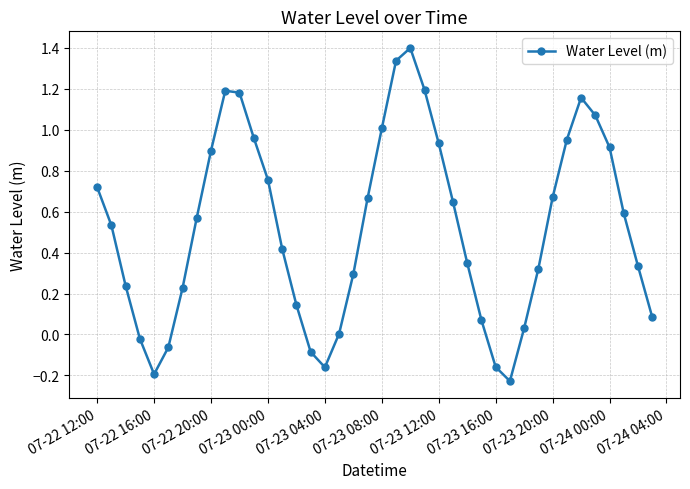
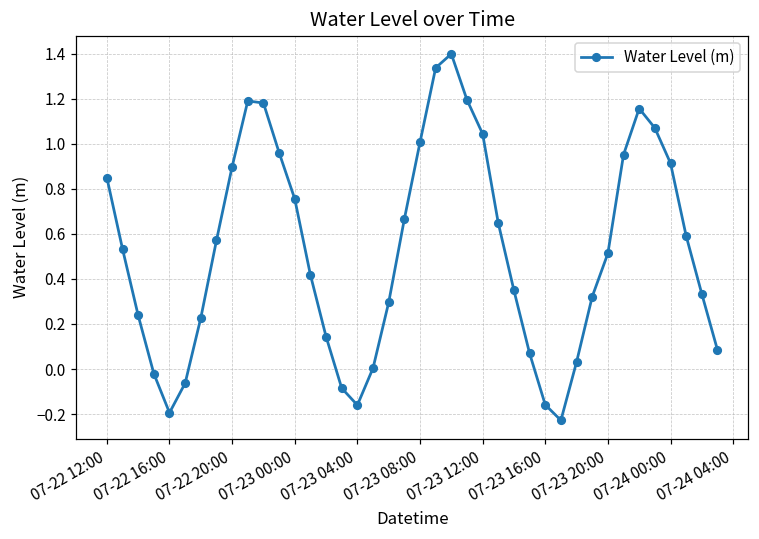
  {
-   "07-22 12:00": 0.72,
+   "07-22 12:00": 0.85,
    "07-22 16:00": -0.19,
    "07-22 20:00": 0.90,
    "07-23 00:00": 0.76,
    "07-23 04:00": -0.16,
    "07-23 08:00": 1.01,
-   "07-23 12:00": 0.93,
+   "07-23 12:00": 1.04,
    "07-23 16:00": -0.16,
-   "07-23 20:00": 0.67,
+   "07-23 20:00": 0.51,
    "07-24 00:00": 0.91
  }
